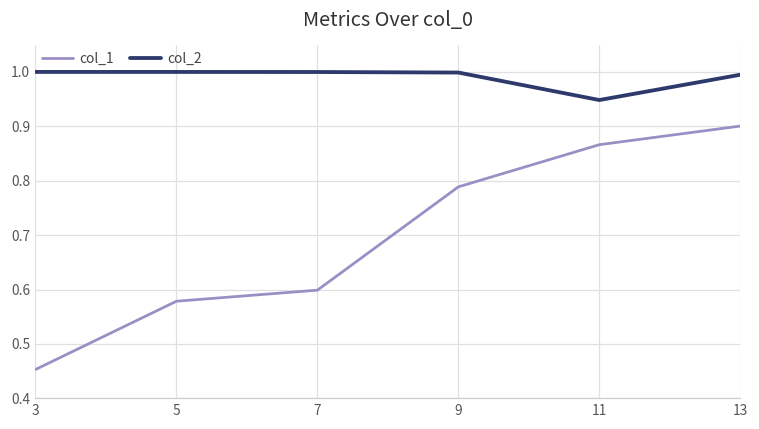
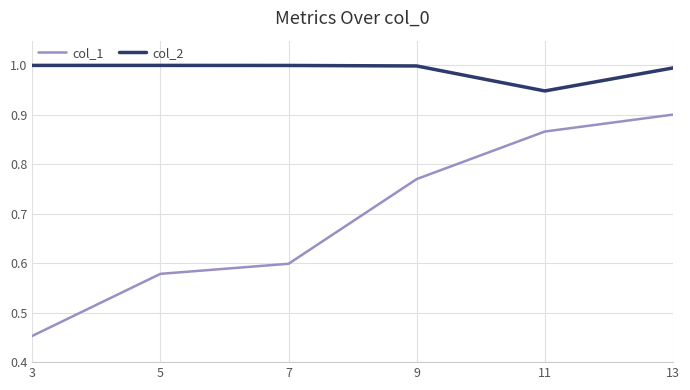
  {
    "col_1": {
      "3": 0.45,
      "5": 0.58,
      "7": 0.60,
-     "9": 0.79,
+     "9": 0.77,
      "11": 0.87,
      "13": 0.90
    },
    "col_2": {
      "3": 1.00,
      "5": 1.00,
      "7": 1.00,
      "9": 1.00,
      "11": 0.95,
      "13": 0.99
    }
  }
